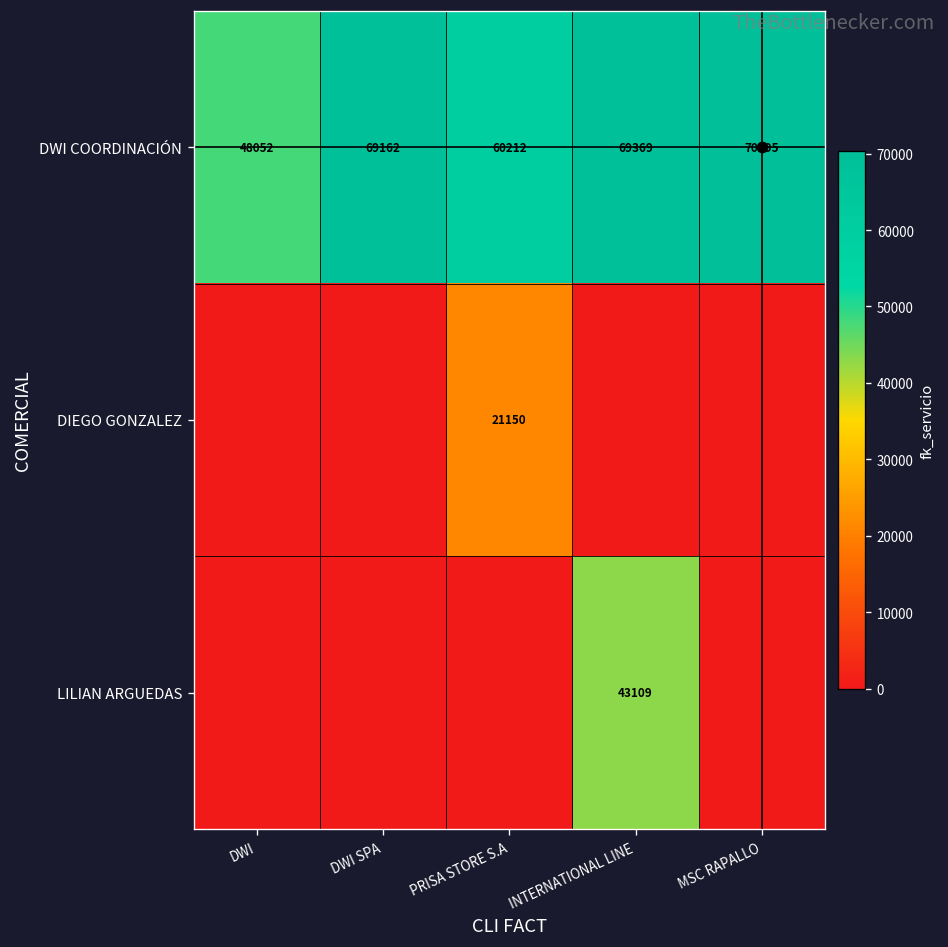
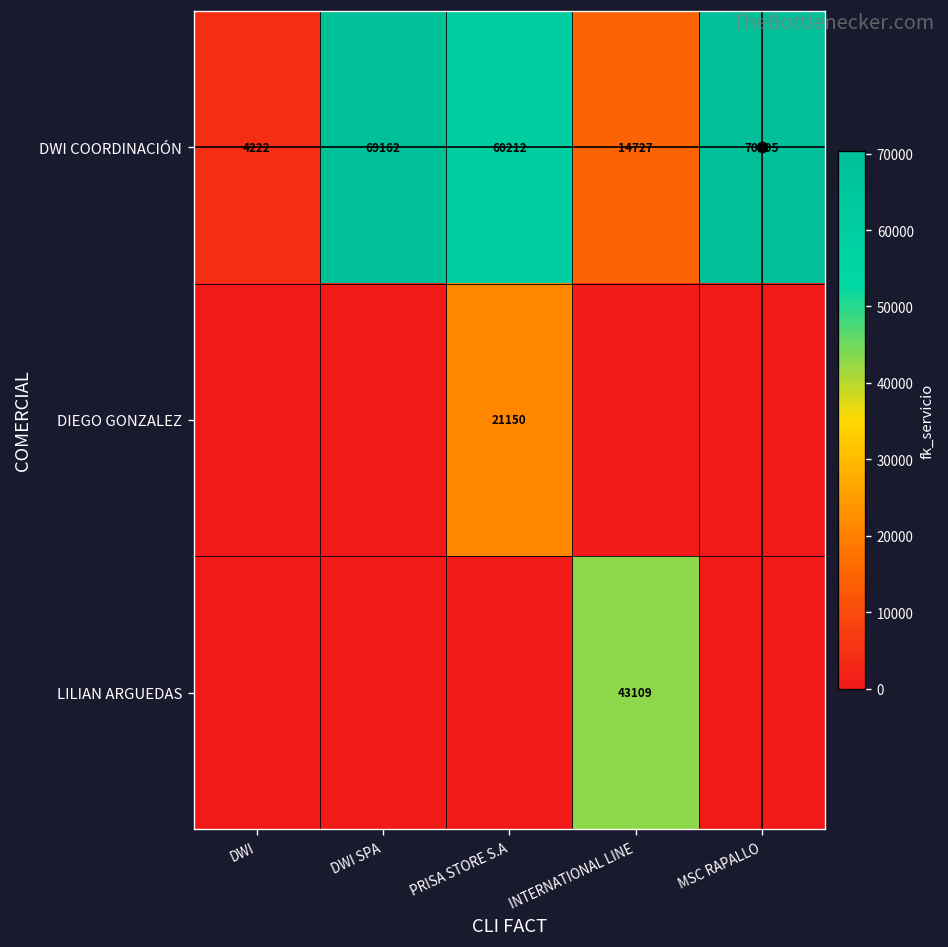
  {
    "DWI COORDINACIÓN": {
-     "DWI": 48052,
+     "DWI": 4222,
      "DWI SPA": 69162,
      "PRISA STORE S.A": 60212,
-     "INTERNATIONAL LINE": 69369
+     "INTERNATIONAL LINE": 14727
    },
    "DIEGO GONZALEZ": {
      "PRISA STORE S.A": 21150
    },
    "LILIAN ARGUEDAS": {
      "INTERNATIONAL LINE": 43109
    }
  }
